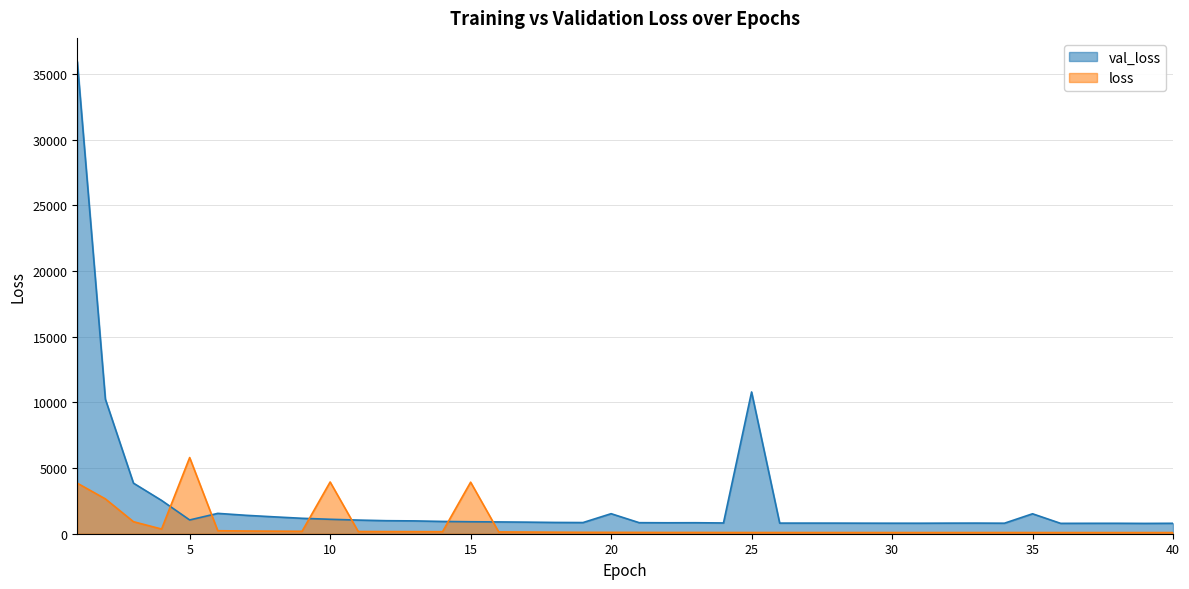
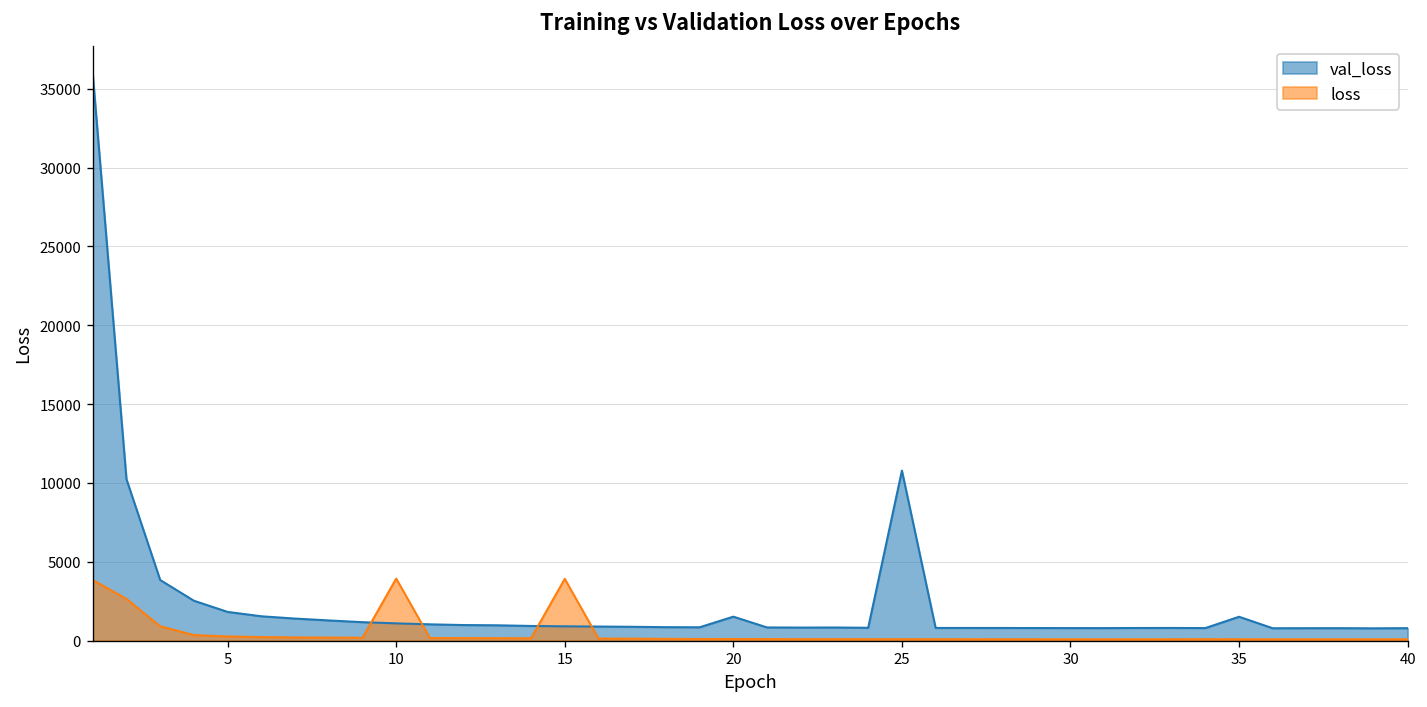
  {
    "val_loss": {
-     "5": 1000,
+     "5": 1800,
      "10": 1100,
      "15": 900,
      "20": 1500,
      "25": 10800,
      "30": 800,
      "35": 1500,
      "40": 800
    },
    "loss": {
-     "5": 5800,
+     "5": 300,
      "10": 3900,
      "15": 3900,
      "20": 100,
      "25": 100,
      "30": 100,
      "35": 100,
      "40": 100
    }
  }
